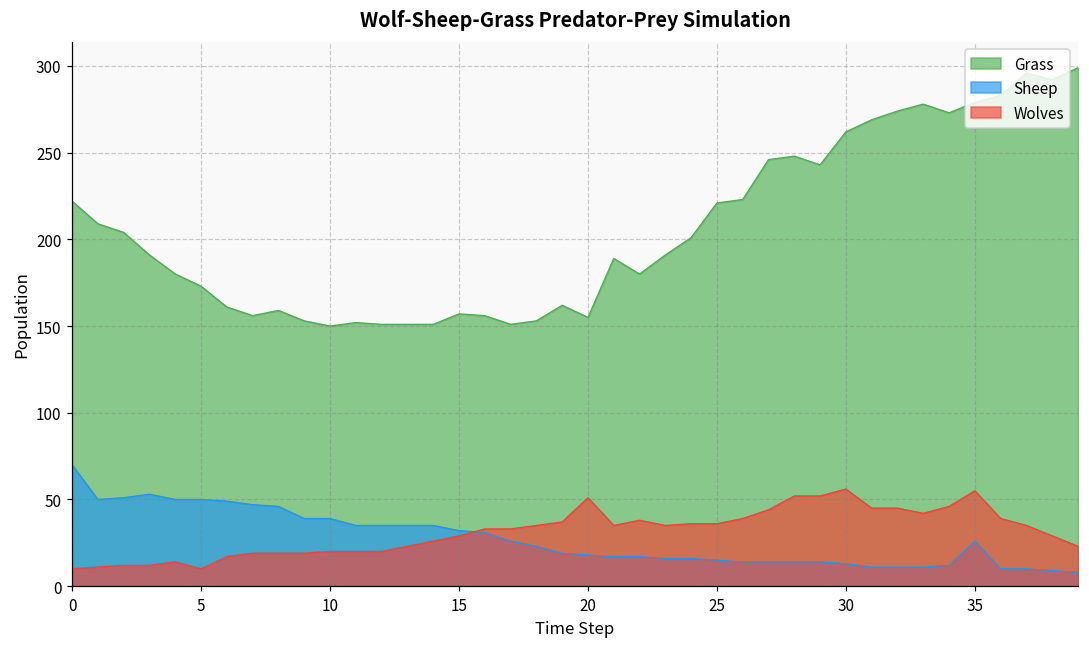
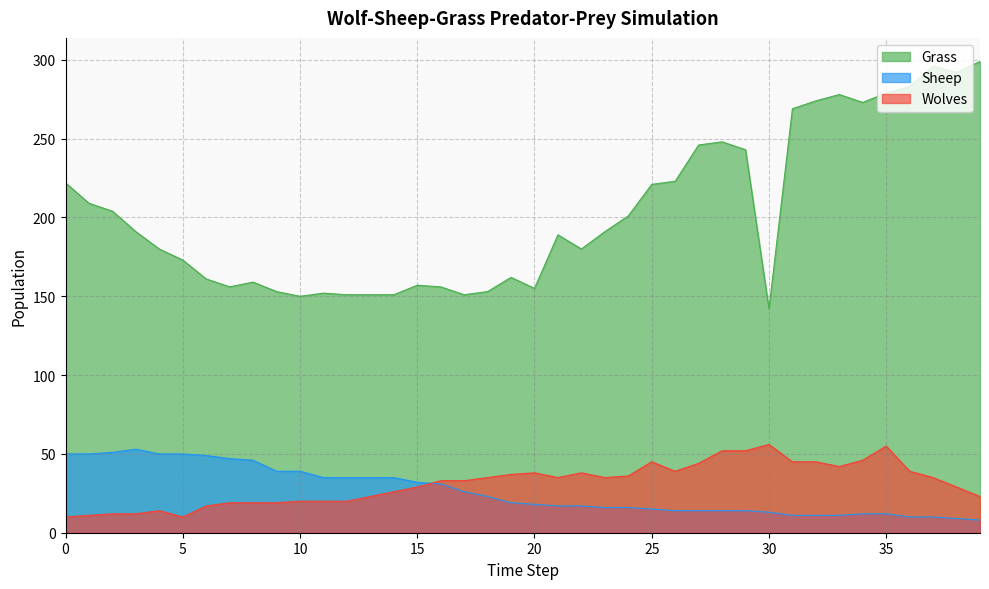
  {
    "Grass": {
      "0": 222,
      "5": 173,
      "10": 150,
      "15": 157,
      "20": 155,
      "25": 221,
-     "30": 262
+     "30": 142
    },
    "Sheep": {
-     "0": 70,
+     "0": 50,
      "5": 50,
      "10": 39,
      "15": 32,
      "20": 18,
      "25": 15,
      "30": 13,
-     "35": 26
+     "35": 12
    },
    "Wolves": {
      "0": 10,
      "5": 10,
      "10": 20,
      "15": 29,
-     "20": 51,
-     "25": 36,
+     "20": 38,
+     "25": 45,
      "30": 56,
      "35": 55
    }
  }
